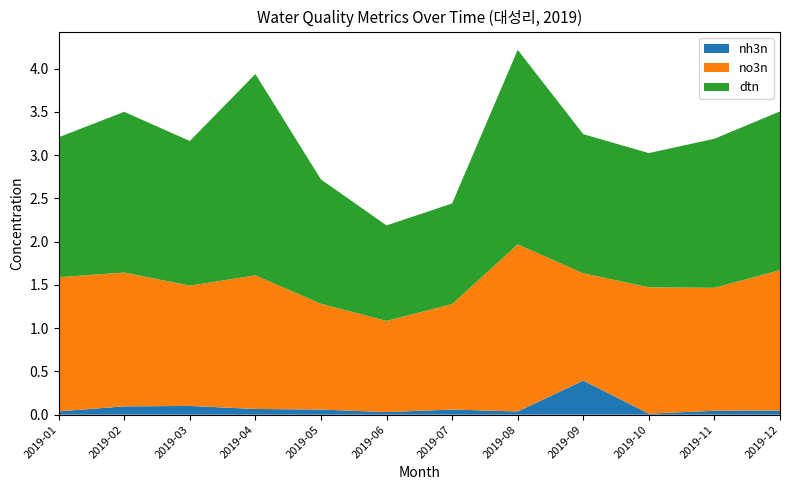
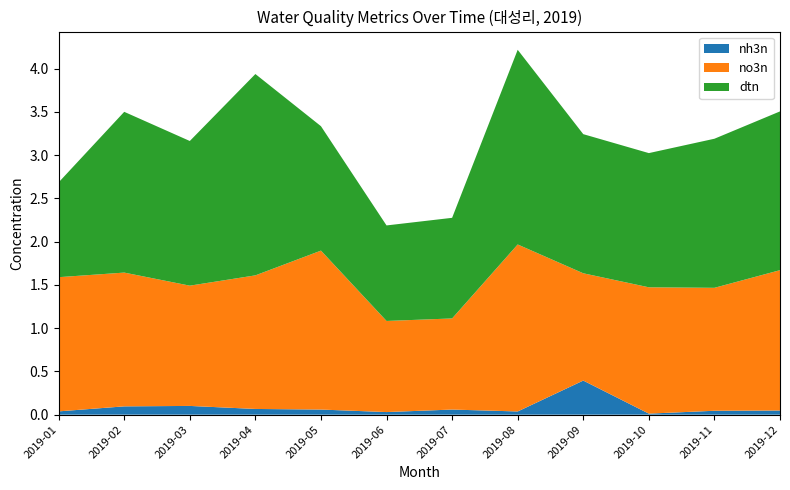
  {
    "no3n": {
-     "2019-05": 1.2,
-     "2019-07": 1.2
+     "2019-05": 1.8,
+     "2019-07": 1.1
    },
    "dtn": {
-     "2019-01": 1.6,
+     "2019-01": 1.1,
      "2019-02": 1.9,
      "2019-03": 1.7,
      "2019-04": 2.3,
      "2019-05": 1.4,
      "2019-06": 1.1,
      "2019-07": 1.2,
      "2019-08": 2.3,
      "2019-09": 1.6,
      "2019-10": 1.6,
      "2019-11": 1.7,
      "2019-12": 1.8
    }
  }
